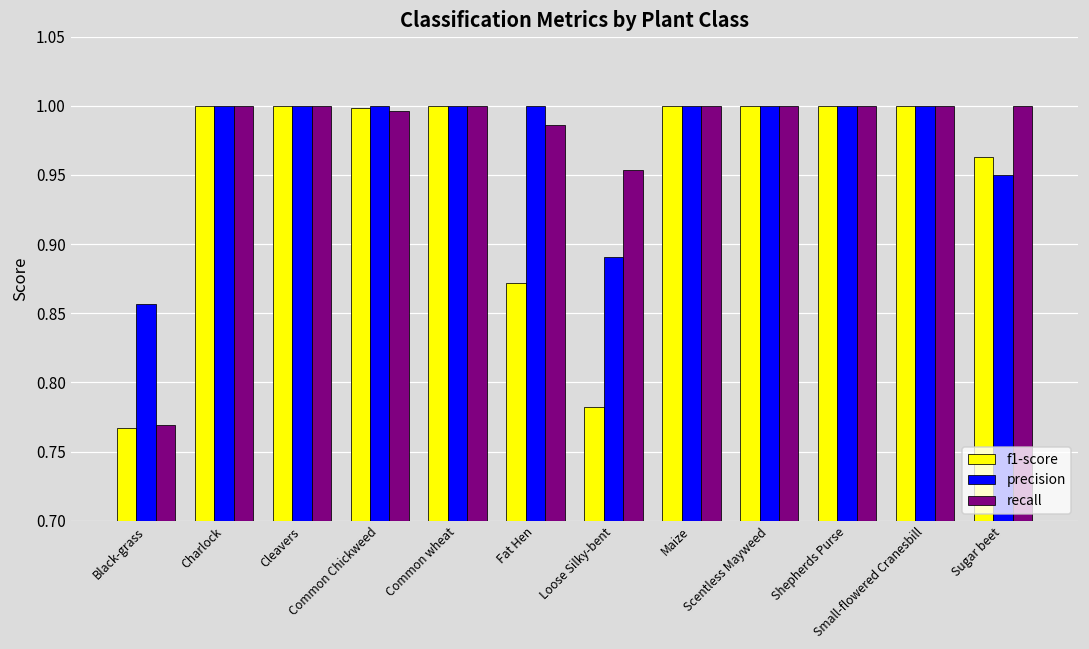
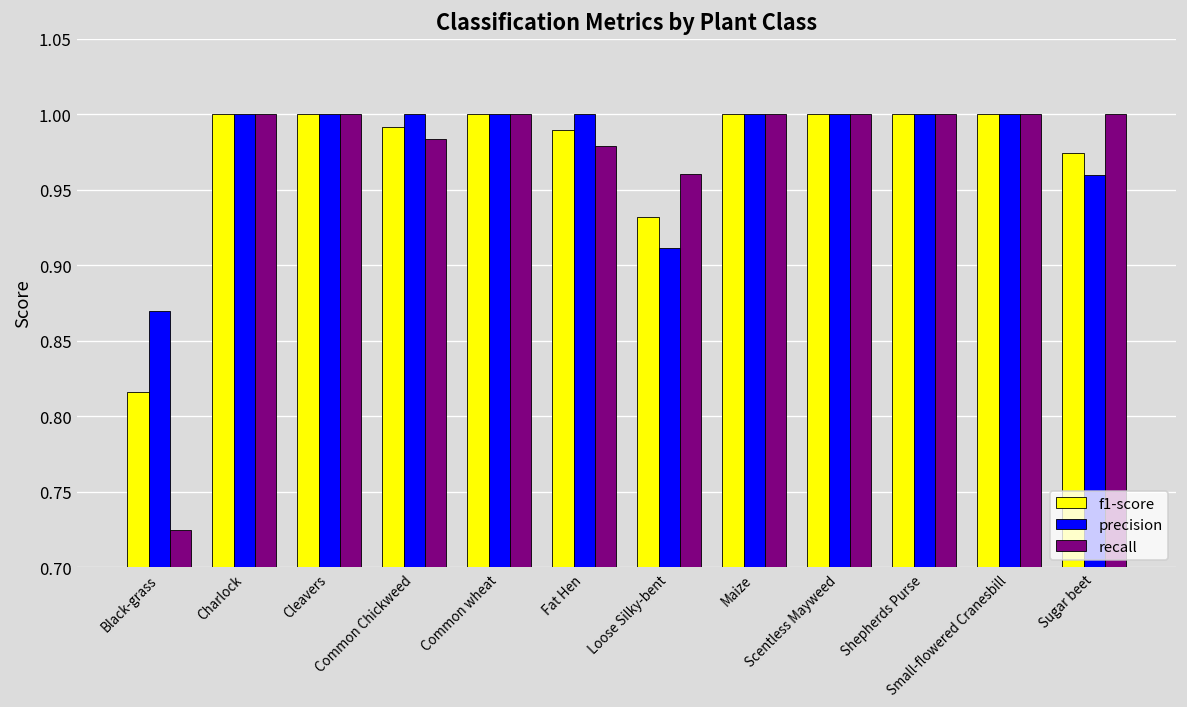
  {
    "f1-score": {
-     "Black-grass": 0.767,
+     "Black-grass": 0.816,
      "Charlock": 1.000,
      "Cleavers": 1.000,
-     "Common Chickweed": 0.999,
+     "Common Chickweed": 0.992,
      "Common wheat": 1.000,
-     "Fat Hen": 0.872,
-     "Loose Silky-bent": 0.782,
+     "Fat Hen": 0.989,
+     "Loose Silky-bent": 0.932,
      "Maize": 1.000,
      "Scentless Mayweed": 1.000,
      "Shepherds Purse": 1.000,
      "Small-flowered Cranesbill": 1.000,
-     "Sugar beet": 0.963
+     "Sugar beet": 0.974
    },
    "precision": {
-     "Black-grass": 0.857,
+     "Black-grass": 0.870,
      "Charlock": 1.000,
      "Cleavers": 1.000,
      "Common Chickweed": 1.000,
      "Common wheat": 1.000,
      "Fat Hen": 1.000,
-     "Loose Silky-bent": 0.890,
+     "Loose Silky-bent": 0.912,
      "Maize": 1.000,
      "Scentless Mayweed": 1.000,
      "Shepherds Purse": 1.000,
      "Small-flowered Cranesbill": 1.000,
-     "Sugar beet": 0.95
+     "Sugar beet": 0.96
    },
    "recall": {
-     "Black-grass": 0.769,
+     "Black-grass": 0.725,
      "Charlock": 1.000,
      "Cleavers": 1.000,
-     "Common Chickweed": 0.996,
+     "Common Chickweed": 0.984,
      "Common wheat": 1.000,
-     "Fat Hen": 0.986,
-     "Loose Silky-bent": 0.954,
+     "Fat Hen": 0.979,
+     "Loose Silky-bent": 0.961,
      "Maize": 1.000,
      "Scentless Mayweed": 1.000,
      "Shepherds Purse": 1.000,
      "Small-flowered Cranesbill": 1.000,
      "Sugar beet": 1.000
    }
  }
